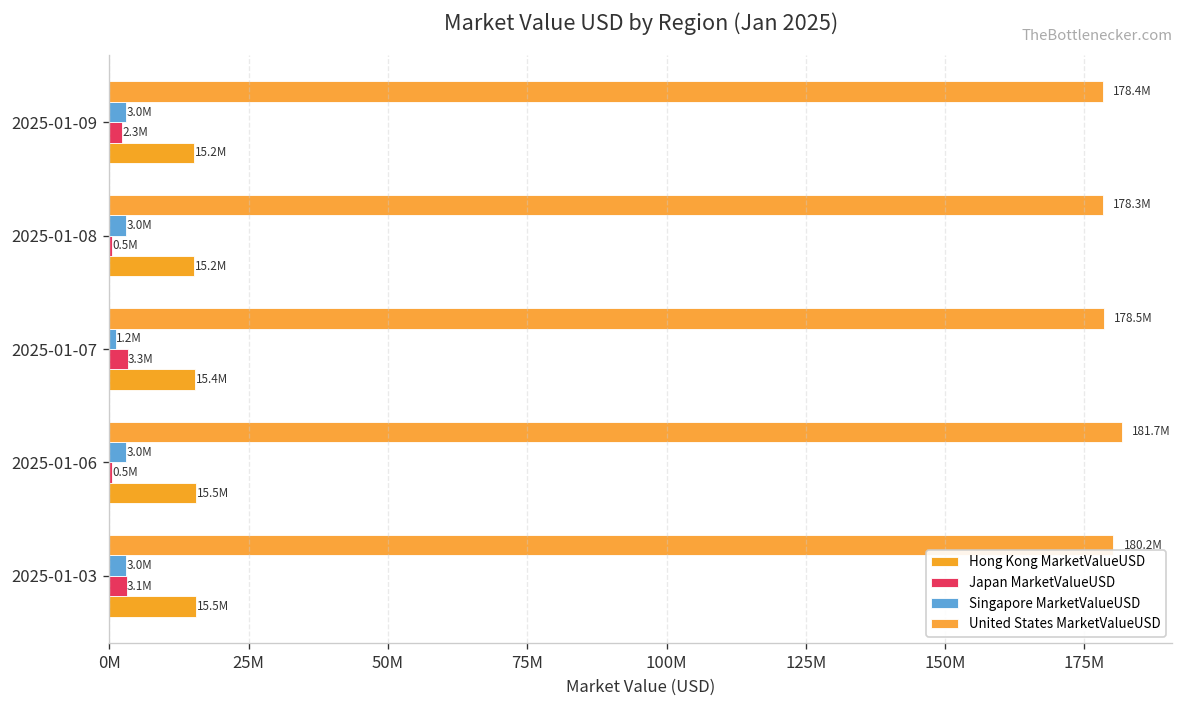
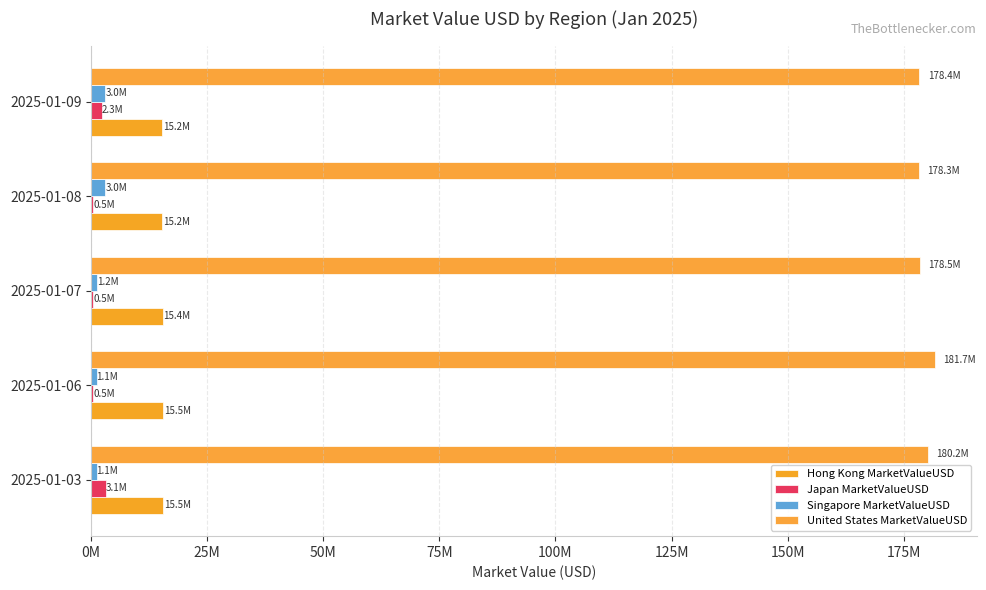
  {
    "Japan MarketValueUSD": {
      "2025-01-09": "2.3M",
      "2025-01-08": "0.5M",
-     "2025-01-07": "3.3M",
+     "2025-01-07": "0.5M",
      "2025-01-06": "0.5M",
      "2025-01-03": "3.1M"
    },
    "Singapore MarketValueUSD": {
      "2025-01-09": "3.0M",
      "2025-01-08": "3.0M",
      "2025-01-07": "1.2M",
-     "2025-01-06": "3.0M",
-     "2025-01-03": "3.0M"
+     "2025-01-06": "1.1M",
+     "2025-01-03": "1.1M"
    }
  }
